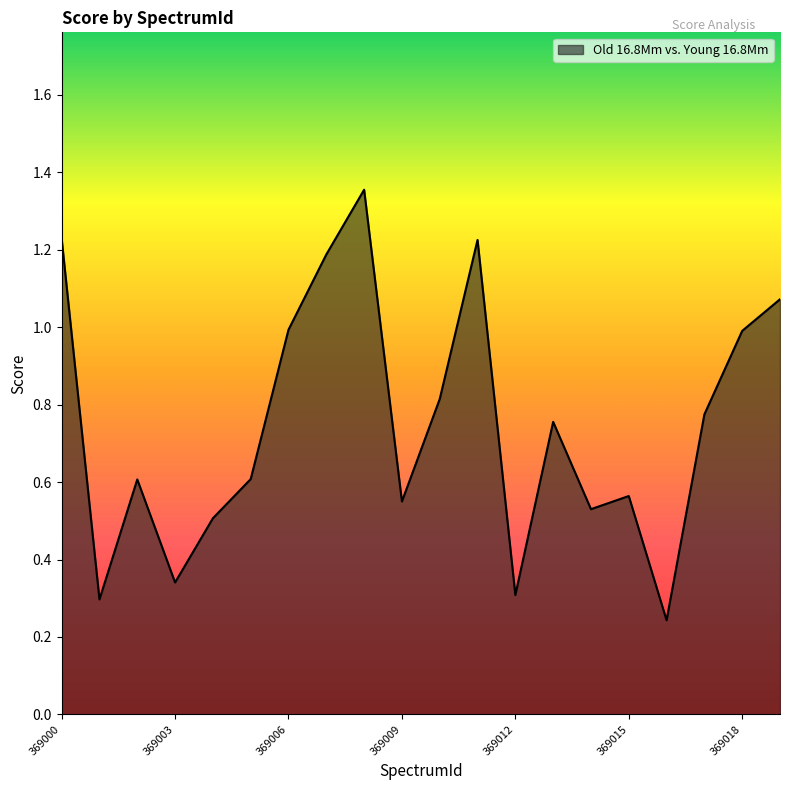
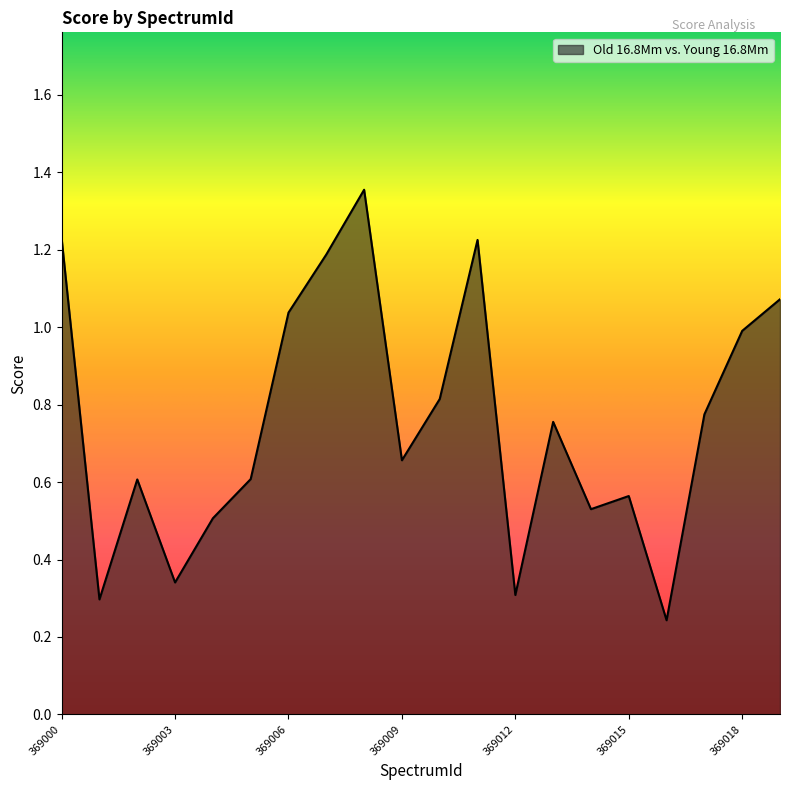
  {
    "369000": 1.23,
    "369003": 0.34,
-   "369006": 0.99,
-   "369009": 0.55,
+   "369006": 1.04,
+   "369009": 0.66,
    "369012": 0.31,
    "369015": 0.56,
    "369018": 0.99
  }
